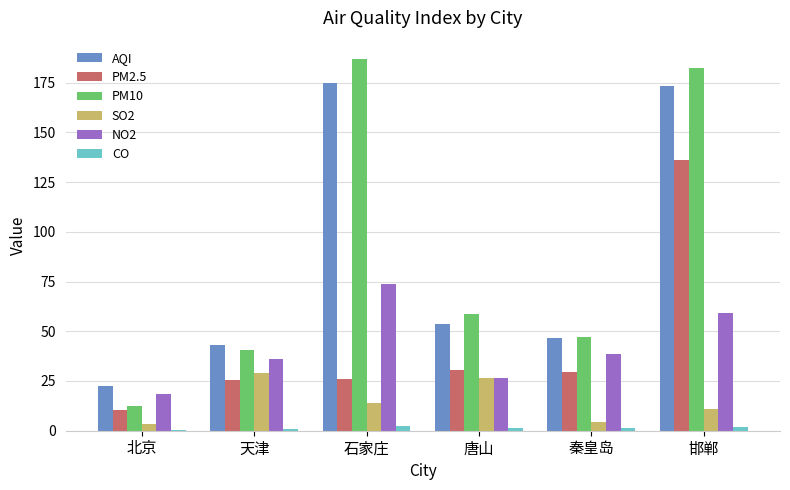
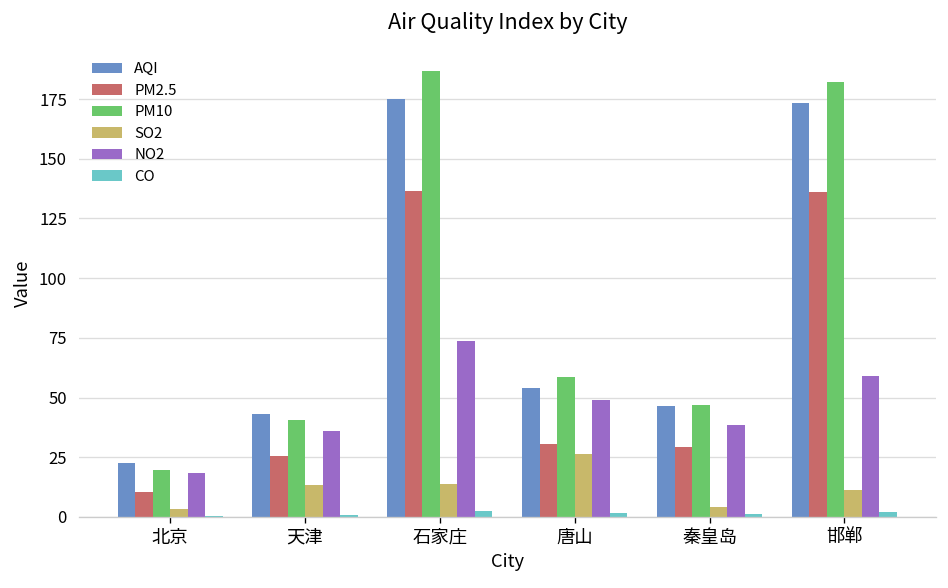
  {
    "PM2.5": {
      "北京": 11,
      "天津": 25,
-     "石家庄": 26,
+     "石家庄": 137,
      "唐山": 31,
      "秦皇岛": 29,
      "邯郸": 136
    },
    "PM10": {
-     "北京": 12,
+     "北京": 20,
      "天津": 41,
      "石家庄": 187,
      "唐山": 59,
      "秦皇岛": 47,
      "邯郸": 182
    },
    "SO2": {
      "北京": 3,
-     "天津": 29,
+     "天津": 14,
      "石家庄": 14,
      "唐山": 26,
      "秦皇岛": 4,
      "邯郸": 11
    },
    "NO2": {
      "北京": 18,
      "天津": 36,
      "石家庄": 74,
-     "唐山": 26,
+     "唐山": 49,
      "秦皇岛": 38,
      "邯郸": 59
    }
  }
